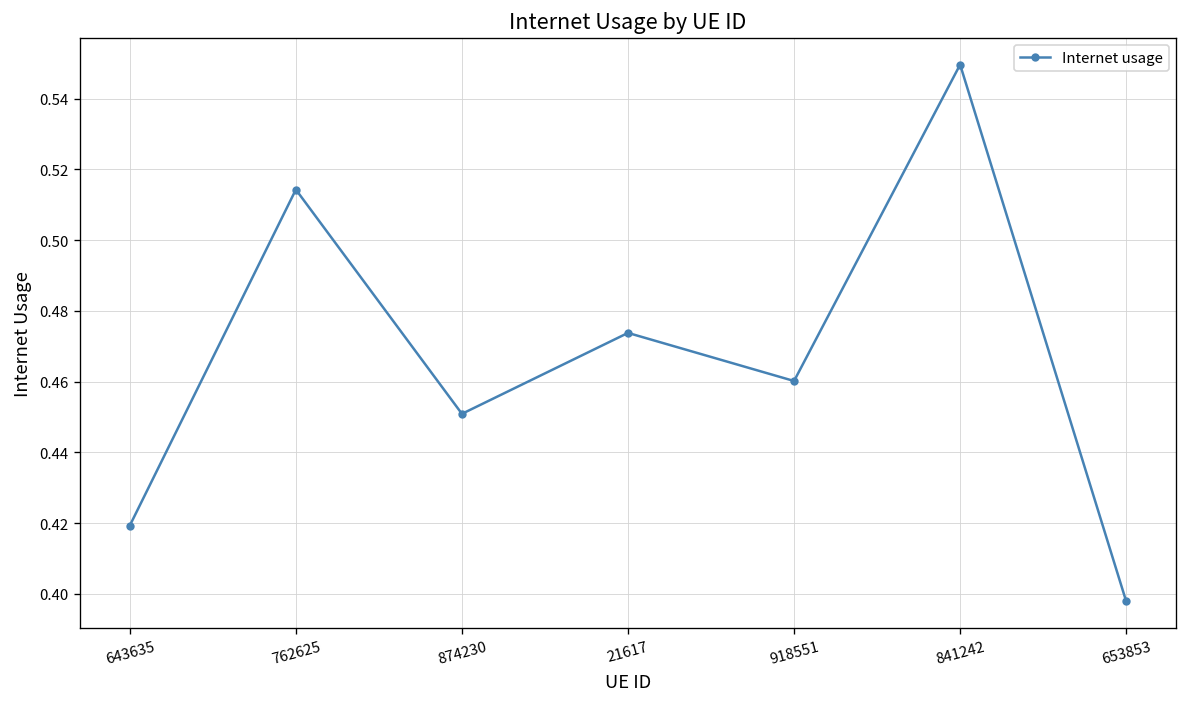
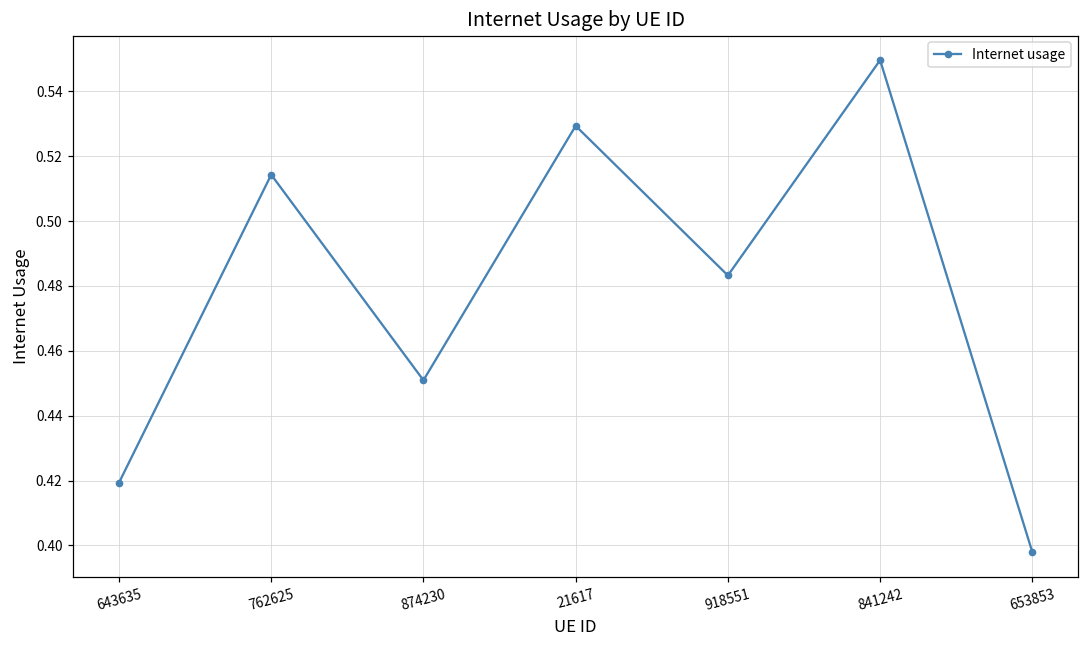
  {
    "643635": 0.419,
    "762625": 0.514,
    "874230": 0.451,
-   "21617": 0.474,
-   "918551": 0.460,
+   "21617": 0.529,
+   "918551": 0.483,
    "841242": 0.550,
    "653853": 0.398
  }
